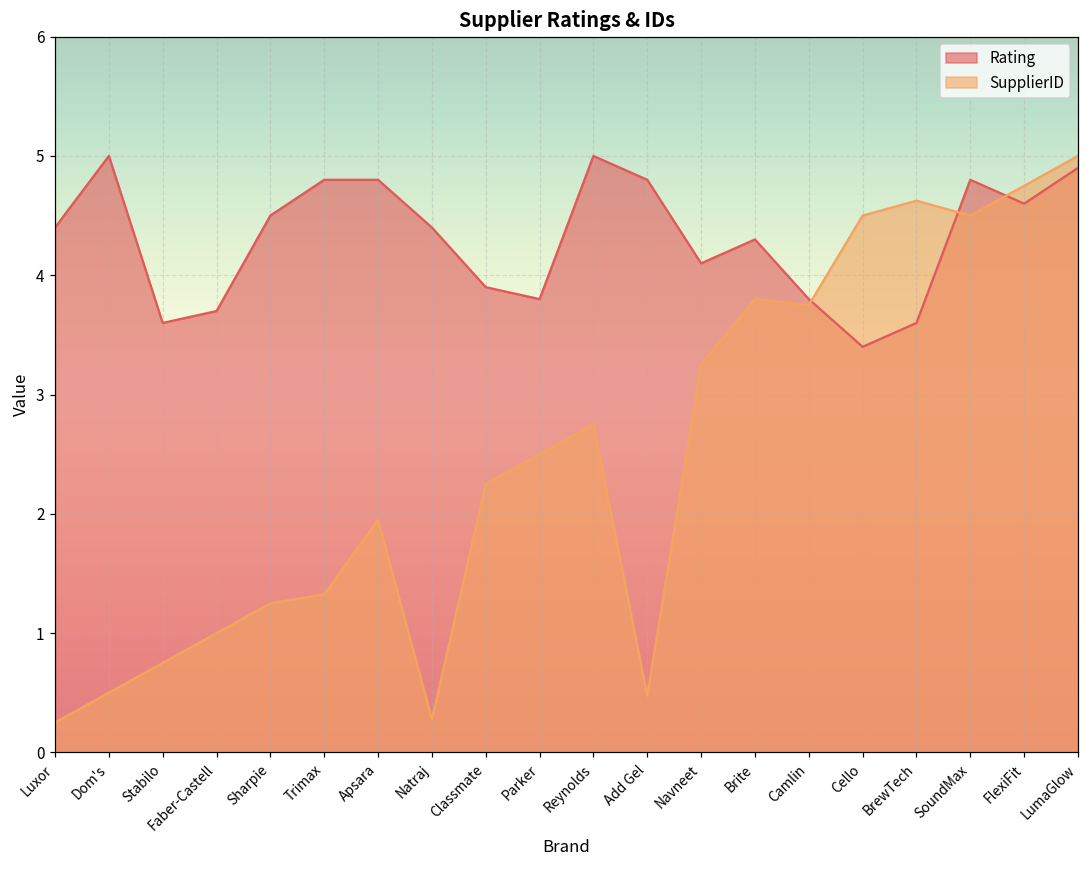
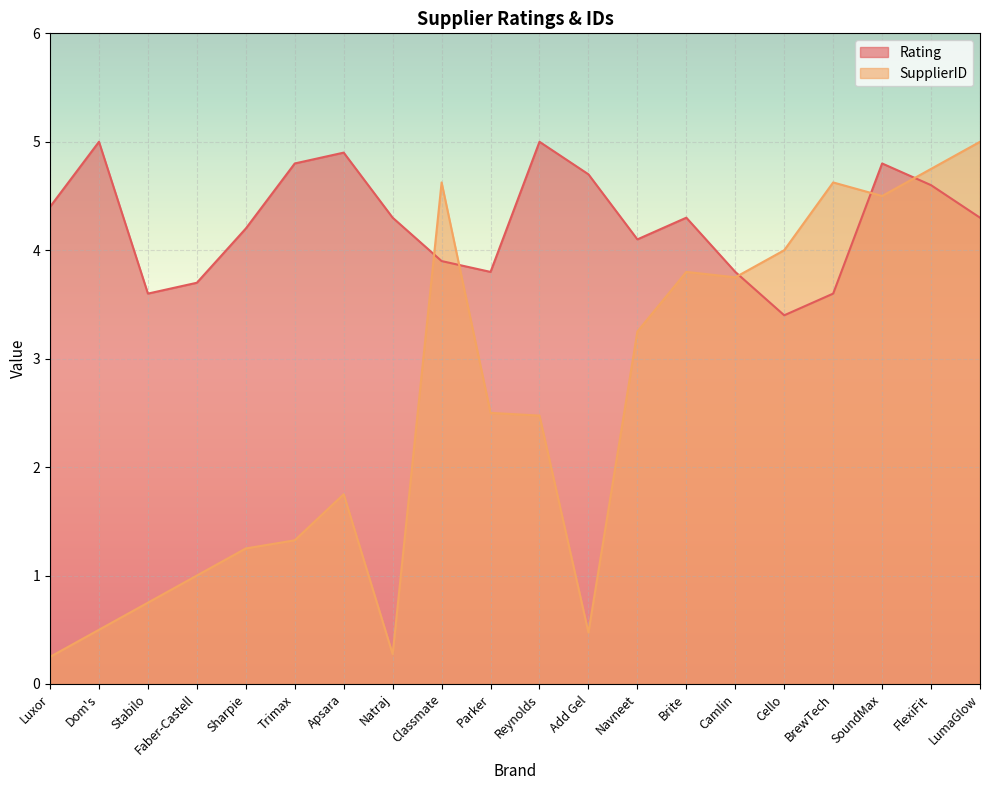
  {
    "Rating": {
      "Luxor": 4.4,
      "Dom's": 5.0,
      "Stabilo": 3.6,
      "Faber-Castell": 3.7,
-     "Sharpie": 4.5,
+     "Sharpie": 4.2,
      "Trimax": 4.8,
-     "Apsara": 4.8,
-     "Natraj": 4.4,
+     "Apsara": 4.9,
+     "Natraj": 4.3,
      "Classmate": 3.9,
      "Parker": 3.8,
      "Reynolds": 5.0,
-     "Add Gel": 4.8,
+     "Add Gel": 4.7,
      "Navneet": 4.1,
      "Brite": 4.3,
      "Camlin": 3.8,
      "Cello": 3.4,
      "BrewTech": 3.6,
      "SoundMax": 4.8,
      "FlexiFit": 4.6,
-     "LumaGlow": 4.9
+     "LumaGlow": 4.3
    },
    "SupplierID": {
      "Luxor": 0.25,
      "Dom's": 0.50,
      "Stabilo": 0.75,
      "Faber-Castell": 1.00,
      "Sharpie": 1.25,
      "Trimax": 1.33,
-     "Apsara": 1.95,
+     "Apsara": 1.75,
      "Natraj": 0.28,
-     "Classmate": 2.25,
+     "Classmate": 4.63,
      "Parker": 2.50,
-     "Reynolds": 2.75,
+     "Reynolds": 2.48,
      "Add Gel": 0.48,
      "Navneet": 3.25,
      "Brite": 3.80,
      "Camlin": 3.75,
-     "Cello": 4.50,
+     "Cello": 4.00,
      "BrewTech": 4.63,
      "SoundMax": 4.50,
      "FlexiFit": 4.75,
      "LumaGlow": 5.00
    }
  }
